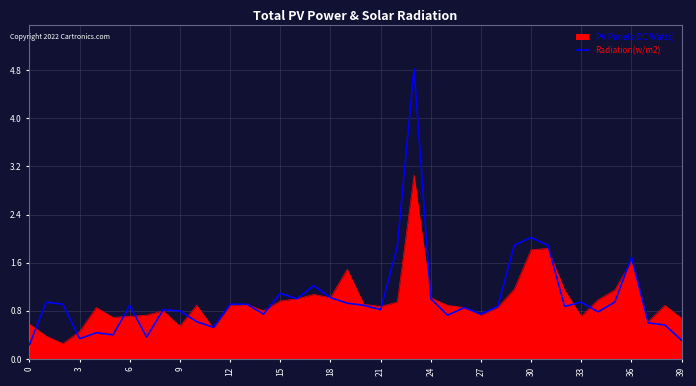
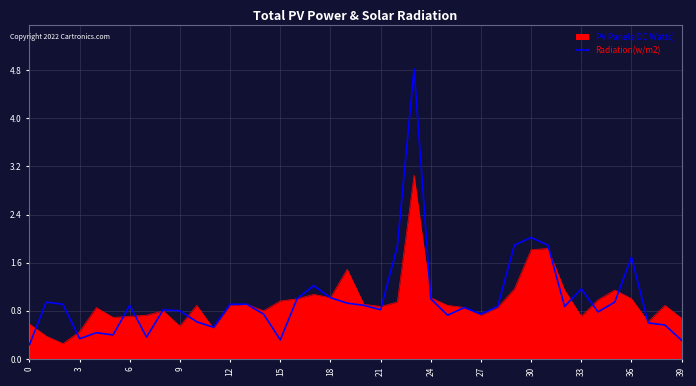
  {
    "PV Panels(DC Watts)": {
      "0": 0.6,
      "3": 0.5,
      "6": 0.7,
      "9": 0.5,
      "15": 1.0,
      "21": 0.9,
      "30": 1.8,
      "33": 0.7,
-     "36": 1.6,
+     "36": 1.0,
      "39": 0.7
    },
    "Radiation(w/m2)": {
      "0": 0.2,
      "3": 0.3,
      "6": 0.9,
      "9": 0.8,
-     "15": 1.1,
+     "15": 0.3,
      "21": 0.8,
      "30": 2.0,
-     "33": 0.9,
+     "33": 1.2,
      "36": 1.7,
      "39": 0.3
    }
  }
